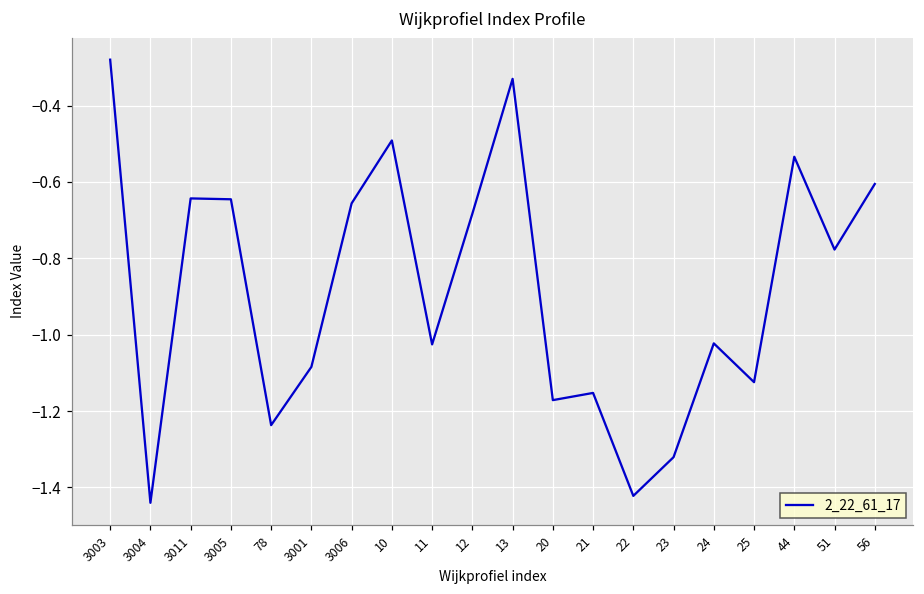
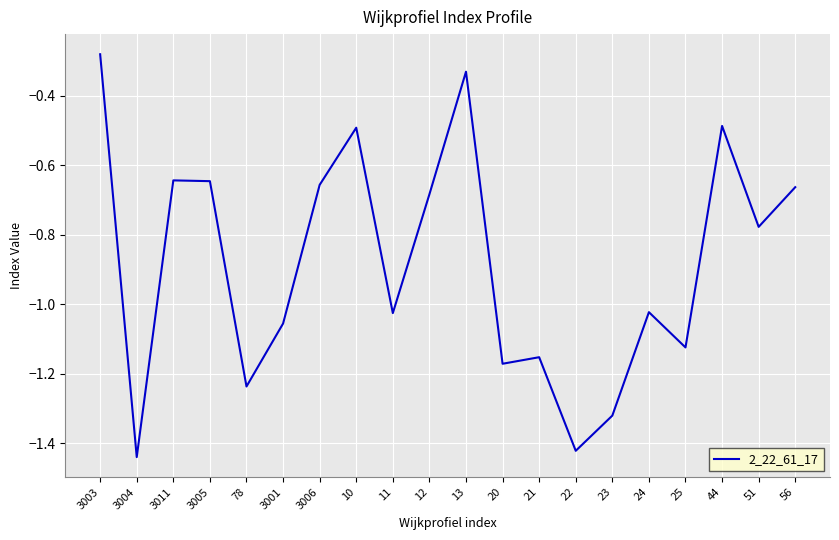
  {
    "3003": -0.28,
    "3004": -1.44,
    "3011": -0.64,
    "3005": -0.65,
    "78": -1.24,
-   "3001": -1.08,
+   "3001": -1.06,
    "3006": -0.66,
    "10": -0.49,
    "11": -1.03,
    "12": -0.68,
    "13": -0.33,
    "20": -1.17,
    "21": -1.15,
    "22": -1.42,
    "23": -1.32,
    "24": -1.02,
    "25": -1.12,
-   "44": -0.53,
+   "44": -0.49,
    "51": -0.78,
-   "56": -0.61
+   "56": -0.66
  }
